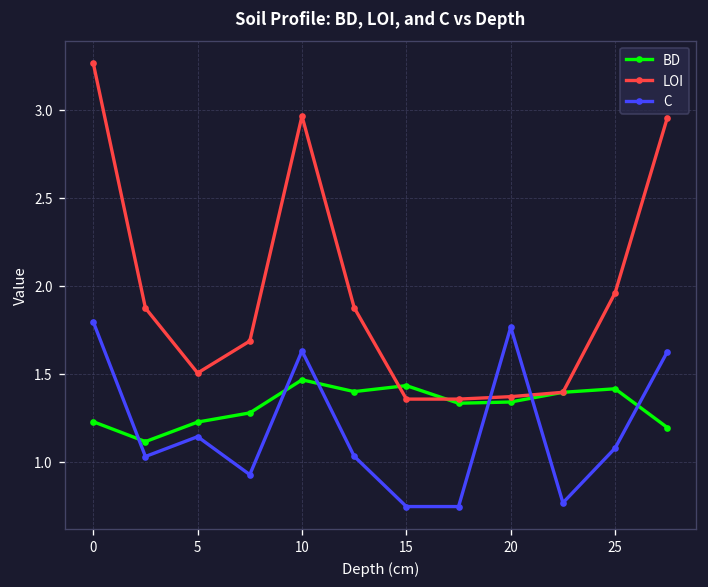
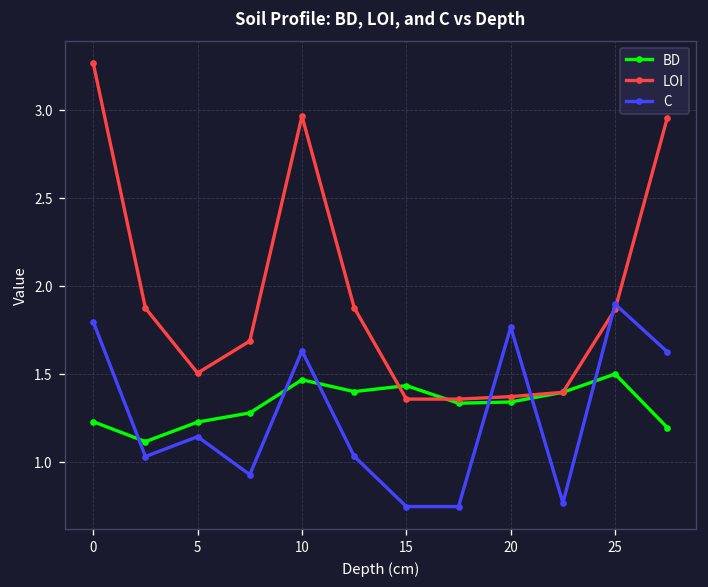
  {
    "BD": {
      "0": 1.23,
      "5": 1.23,
      "10": 1.47,
      "15": 1.43,
      "20": 1.34,
-     "25": 1.42
+     "25": 1.50
    },
    "LOI": {
      "0": 3.27,
      "5": 1.50,
      "10": 2.96,
      "15": 1.36,
      "20": 1.37,
-     "25": 1.96
+     "25": 1.87
    },
    "C": {
      "0": 1.80,
      "5": 1.14,
      "10": 1.63,
      "15": 0.75,
      "20": 1.77,
-     "25": 1.08
+     "25": 1.90
    }
  }
